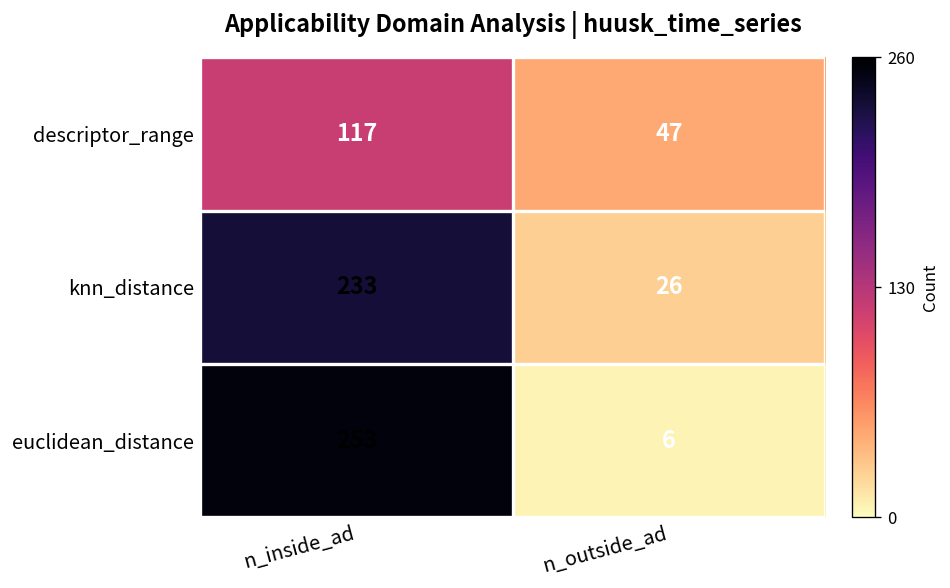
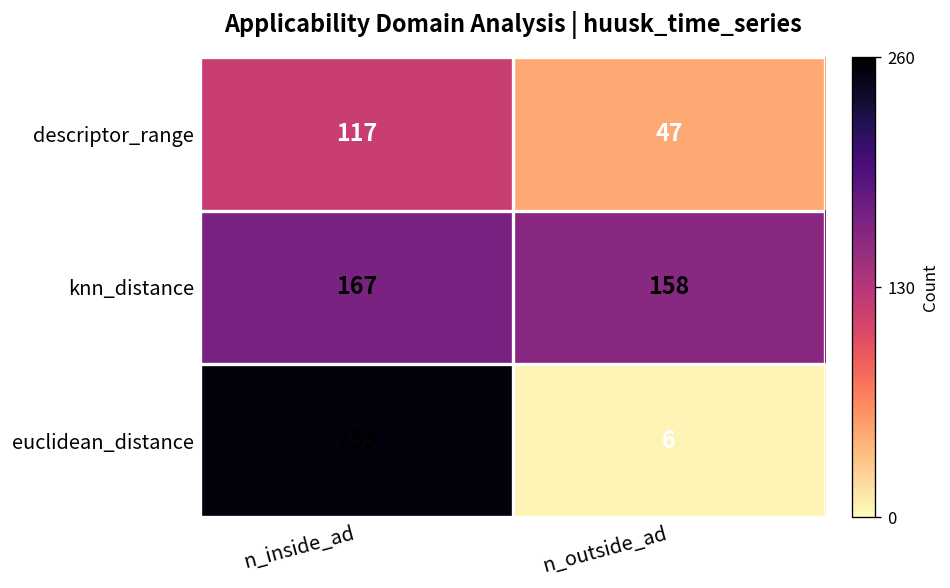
  {
    "descriptor_range": {
      "n_inside_ad": 117,
      "n_outside_ad": 47
    },
    "knn_distance": {
-     "n_inside_ad": 233,
-     "n_outside_ad": 26
+     "n_inside_ad": 167,
+     "n_outside_ad": 158
    },
    "euclidean_distance": {
      "n_outside_ad": 6
    }
  }
